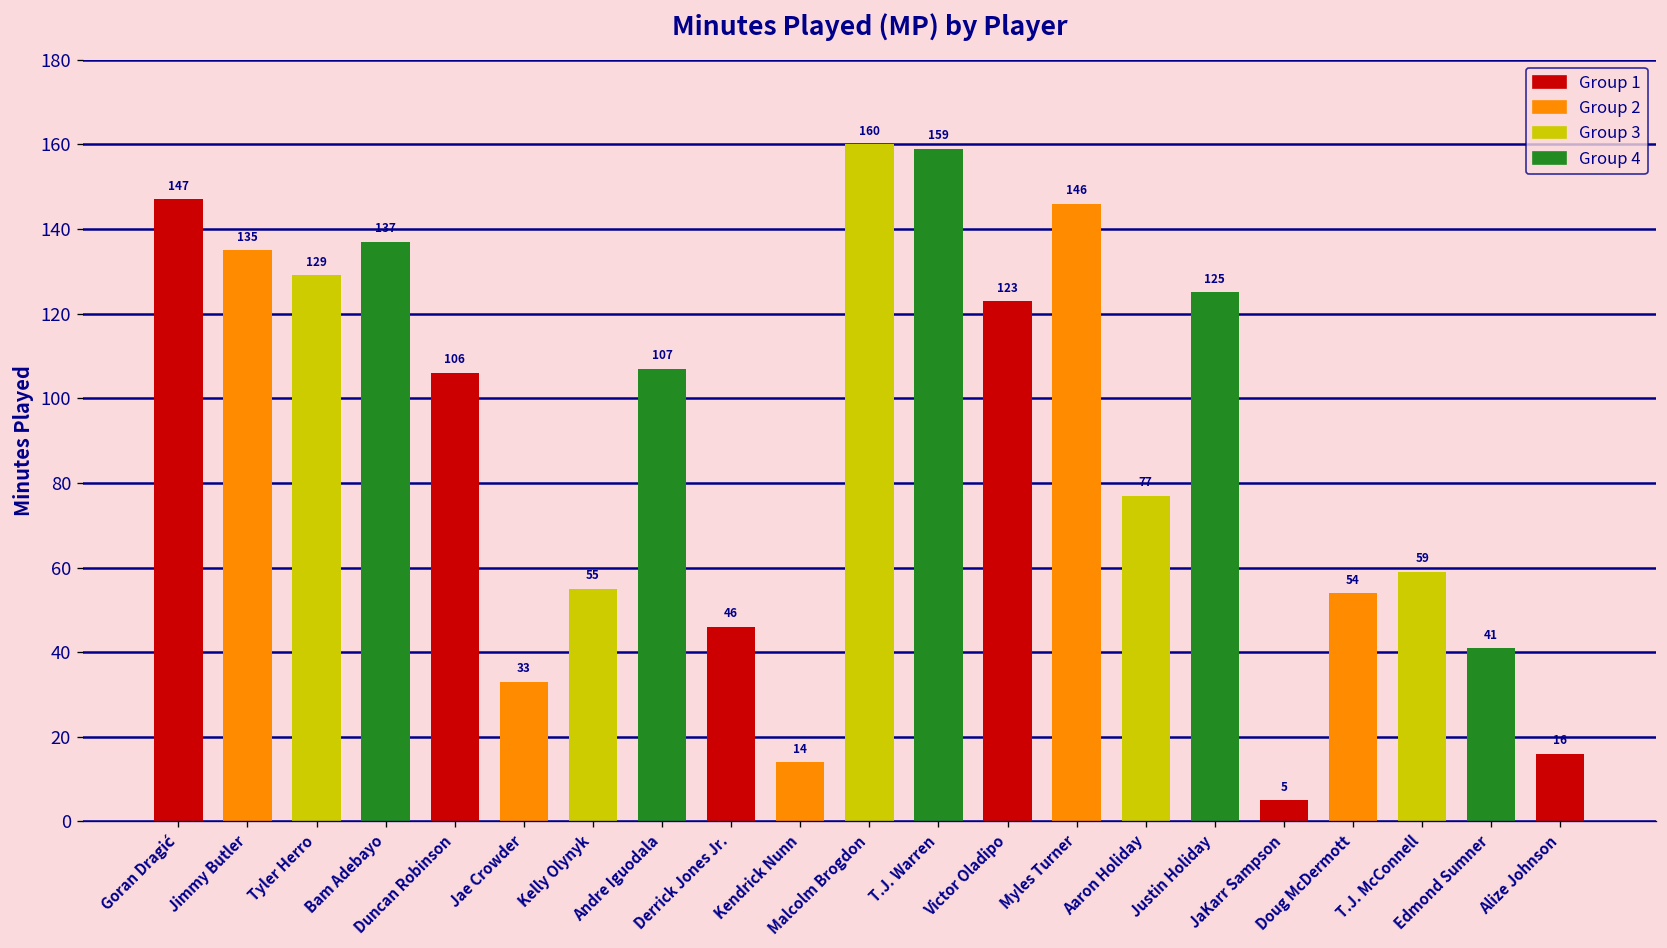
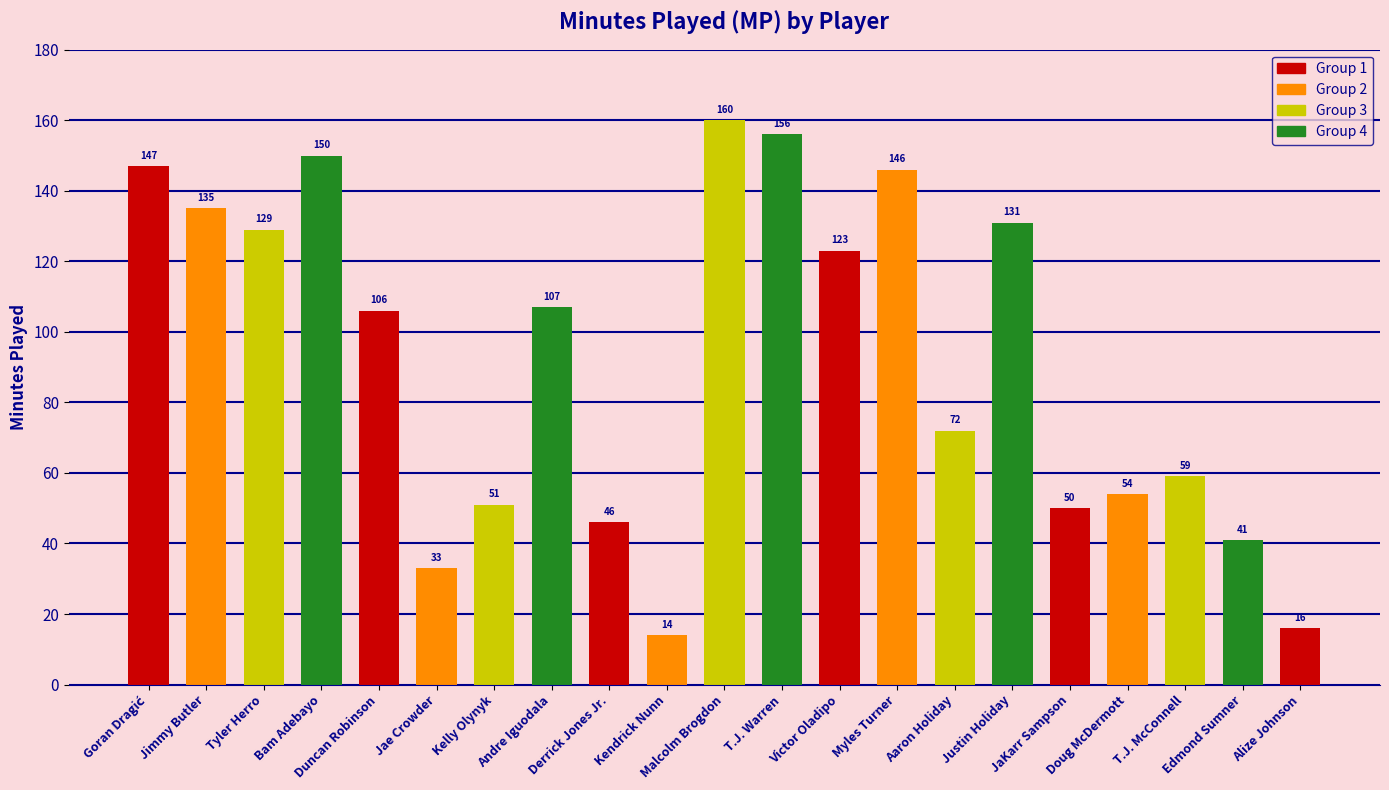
  {
    "Goran Dragić": 147,
    "Jimmy Butler": 135,
    "Tyler Herro": 129,
-   "Bam Adebayo": 137,
+   "Bam Adebayo": 150,
    "Duncan Robinson": 106,
    "Jae Crowder": 33,
-   "Kelly Olynyk": 55,
+   "Kelly Olynyk": 51,
    "Andre Iguodala": 107,
    "Derrick Jones Jr.": 46,
    "Kendrick Nunn": 14,
    "Malcolm Brogdon": 160,
-   "T.J. Warren": 159,
+   "T.J. Warren": 156,
    "Victor Oladipo": 123,
    "Myles Turner": 146,
-   "Aaron Holiday": 77,
-   "Justin Holiday": 125,
-   "JaKarr Sampson": 5,
+   "Aaron Holiday": 72,
+   "Justin Holiday": 131,
+   "JaKarr Sampson": 50,
    "Doug McDermott": 54,
    "T.J. McConnell": 59,
    "Edmond Sumner": 41,
    "Alize Johnson": 16
  }
